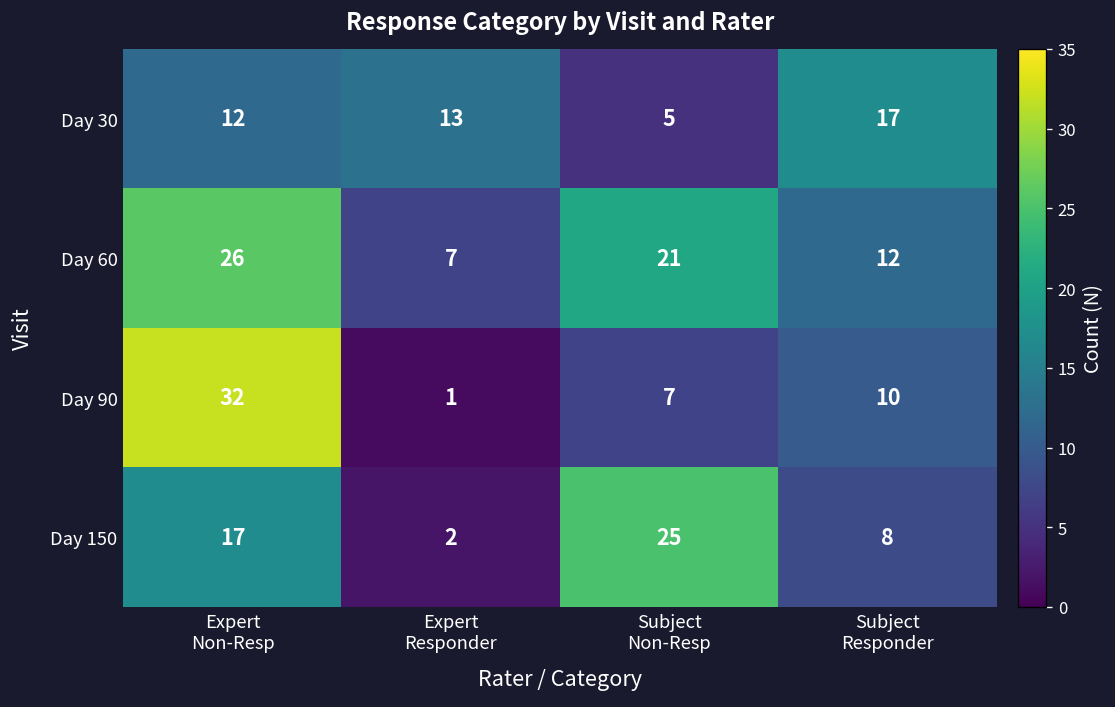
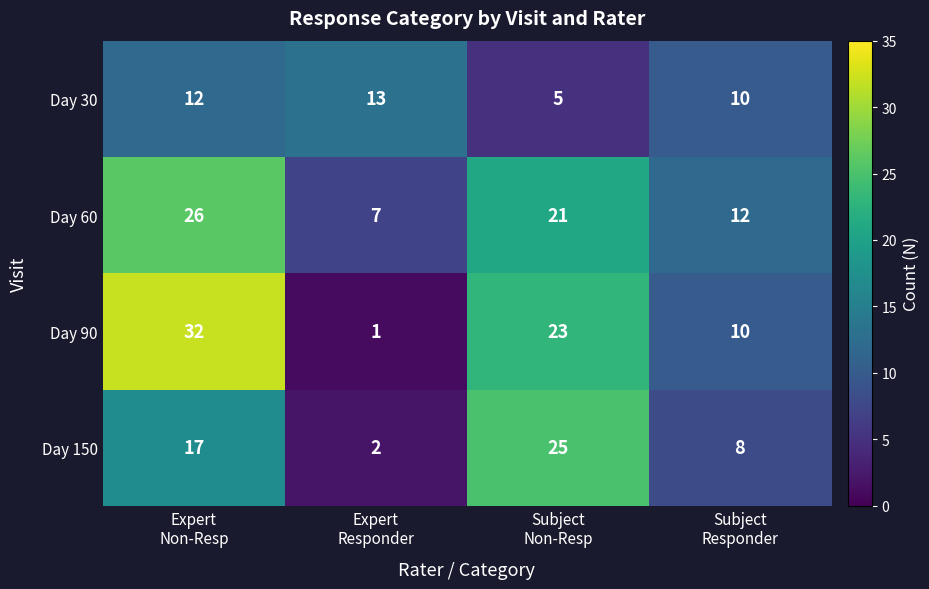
  {
    "Day 30": {
      "Expert Non-Resp": 12,
      "Expert Responder": 13,
      "Subject Non-Resp": 5,
-     "Subject Responder": 17
+     "Subject Responder": 10
    },
    "Day 60": {
      "Expert Non-Resp": 26,
      "Expert Responder": 7,
      "Subject Non-Resp": 21,
      "Subject Responder": 12
    },
    "Day 90": {
      "Expert Non-Resp": 32,
      "Expert Responder": 1,
-     "Subject Non-Resp": 7,
+     "Subject Non-Resp": 23,
      "Subject Responder": 10
    },
    "Day 150": {
      "Expert Non-Resp": 17,
      "Expert Responder": 2,
      "Subject Non-Resp": 25,
      "Subject Responder": 8
    }
  }
